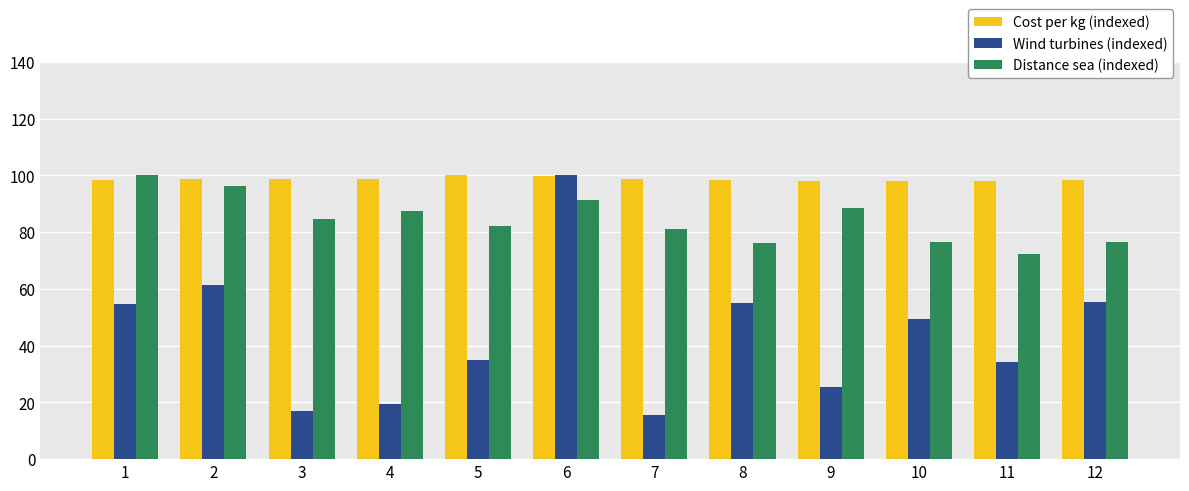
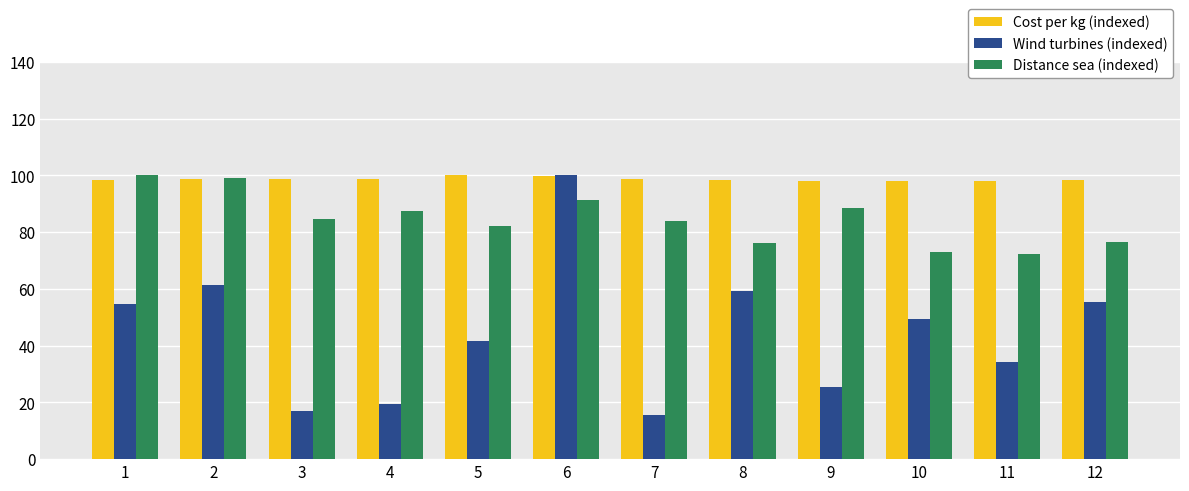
  {
    "Cost per kg (indexed)": {
      "1": 98,
      "2": 99,
      "3": 99,
      "4": 99,
      "5": 100,
      "6": 100,
      "7": 99,
      "8": 98,
      "9": 98,
      "10": 98,
      "11": 98,
      "12": 98
    },
    "Wind turbines (indexed)": {
      "1": 55,
      "2": 61,
      "3": 17,
      "4": 19,
-     "5": 35,
+     "5": 42,
      "6": 100,
      "7": 16,
-     "8": 55,
+     "8": 59,
      "9": 25,
      "10": 49,
      "11": 34,
      "12": 55
    },
    "Distance sea (indexed)": {
      "1": 100,
-     "2": 96,
+     "2": 99,
      "3": 84,
      "4": 87,
      "5": 82,
      "6": 91,
-     "7": 81,
+     "7": 84,
      "8": 76,
      "9": 88,
-     "10": 77,
+     "10": 73,
      "11": 72,
      "12": 77
    }
  }
